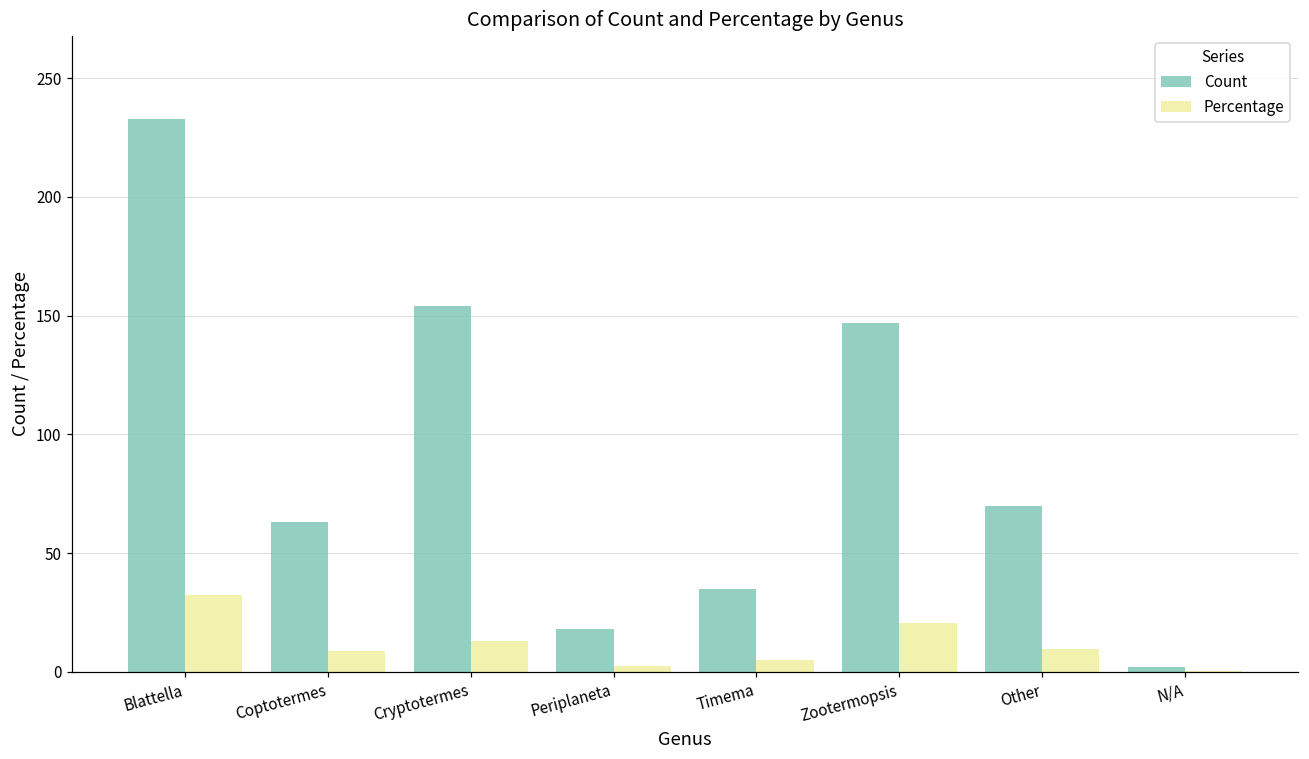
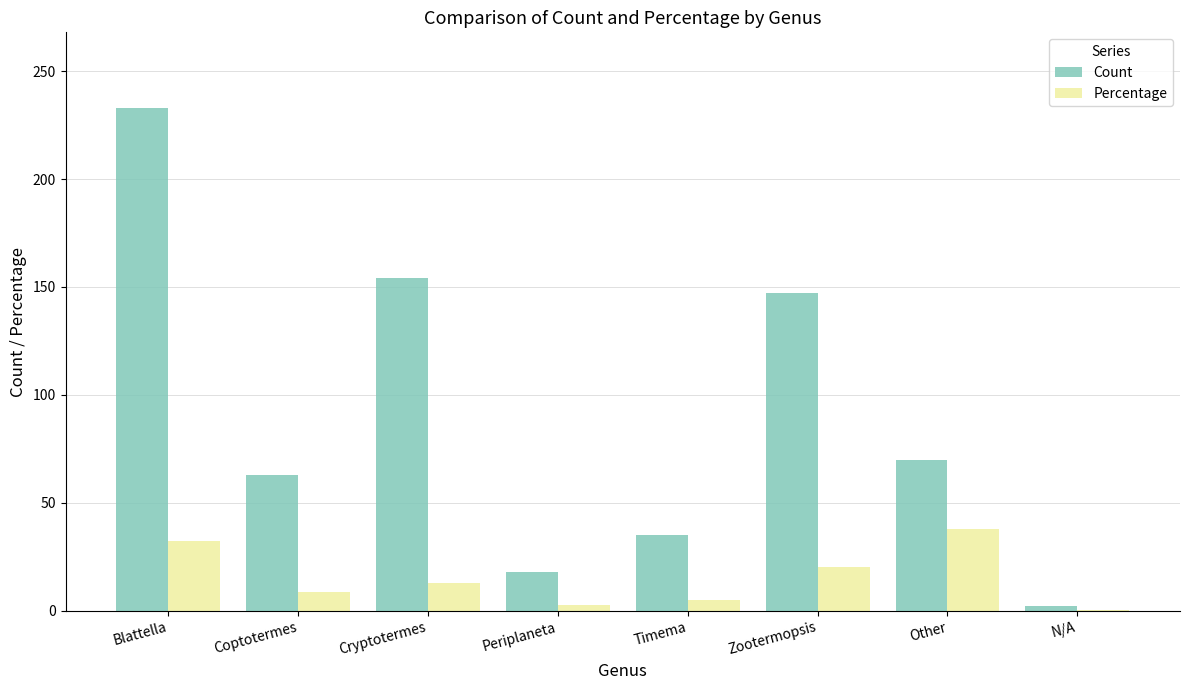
  {
    "Count": {
      "Blattella": 233,
      "Coptotermes": 63,
      "Cryptotermes": 154,
      "Periplaneta": 18,
      "Timema": 35,
      "Zootermopsis": 147,
      "Other": 70,
      "N/A": 2
    },
    "Percentage": {
      "Blattella": 32,
      "Coptotermes": 9,
      "Cryptotermes": 13,
      "Periplaneta": 3,
      "Timema": 5,
      "Zootermopsis": 20,
-     "Other": 10
+     "Other": 38
    }
  }
